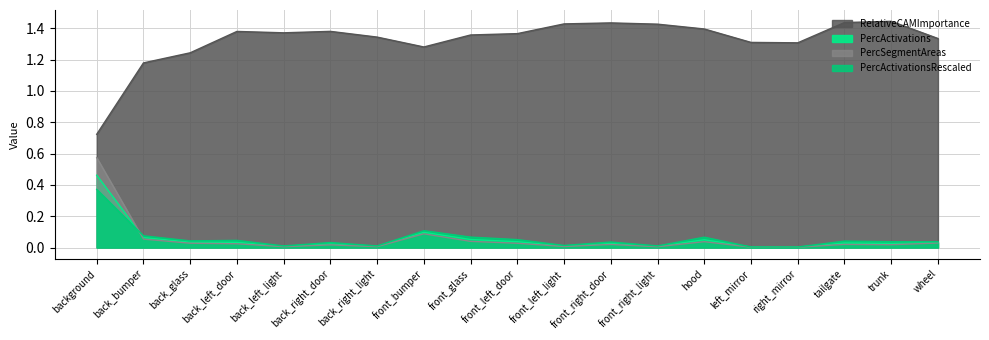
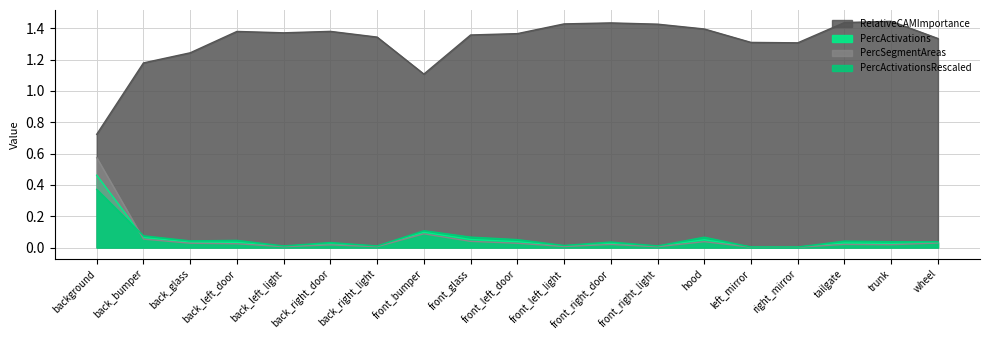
  {
    "RelativeCAMImportance": {
      "background": 0.72,
      "back_bumper": 1.18,
      "back_glass": 1.24,
      "back_left_door": 1.38,
      "back_left_light": 1.37,
      "back_right_door": 1.38,
      "back_right_light": 1.34,
-     "front_bumper": 1.28,
+     "front_bumper": 1.11,
      "front_glass": 1.36,
      "front_left_door": 1.37,
      "front_left_light": 1.43,
      "front_right_door": 1.43,
      "front_right_light": 1.43,
      "hood": 1.40,
      "left_mirror": 1.31,
      "right_mirror": 1.31,
      "tailgate": 1.44,
      "trunk": 1.44,
      "wheel": 1.33
    },
    "PercSegmentAreas": {
      "background": 0.57
    }
  }
